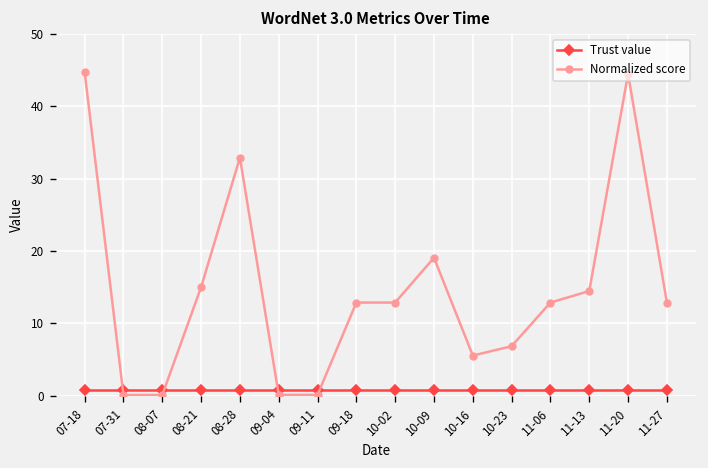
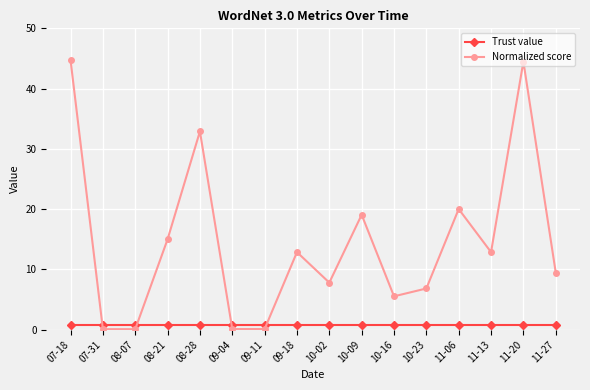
  {
    "Trust value": {
      "07-18": 1,
      "07-31": 1,
      "08-07": 1,
      "08-21": 1,
      "08-28": 1,
      "09-04": 1,
      "09-11": 1,
      "09-18": 1,
      "10-02": 1,
      "10-09": 1,
      "10-16": 1,
      "10-23": 1,
      "11-06": 1,
      "11-13": 1,
      "11-20": 1,
      "11-27": 1
    },
    "Normalized score": {
      "07-18": 45,
      "07-31": 0,
      "08-07": 0,
      "08-21": 15,
      "08-28": 33,
      "09-04": 0,
      "09-11": 0,
      "09-18": 13,
-     "10-02": 13,
+     "10-02": 8,
      "10-09": 19,
      "10-16": 6,
      "10-23": 7,
-     "11-06": 13,
-     "11-13": 14,
-     "11-27": 13
+     "11-06": 20,
+     "11-13": 13,
+     "11-27": 9
    }
  }
